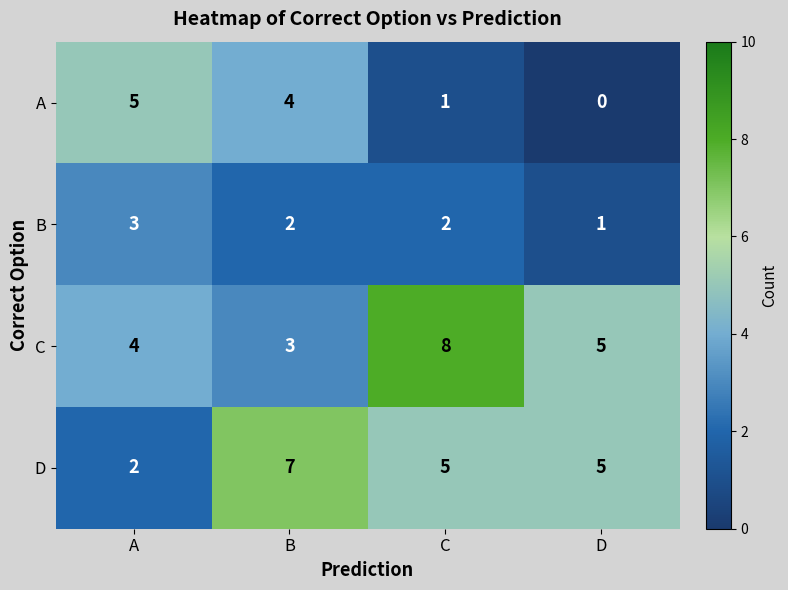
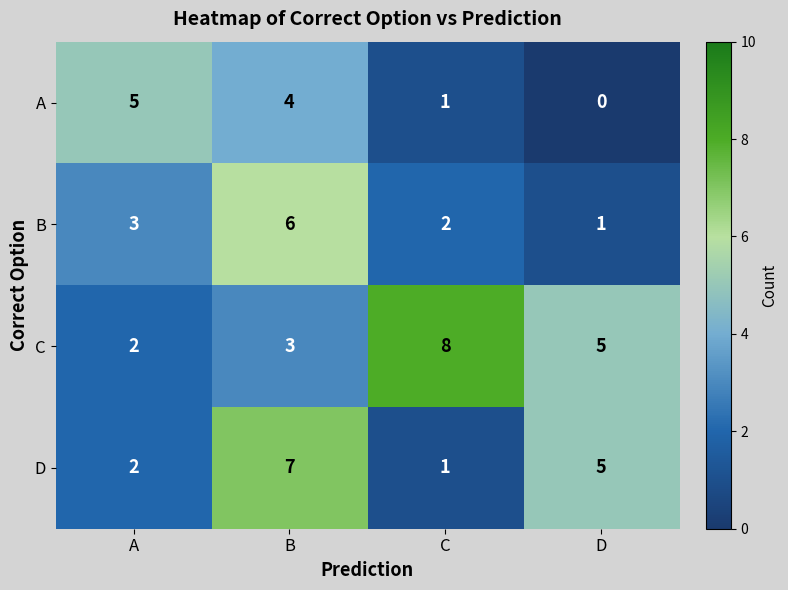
  {
    "A": {
      "A": 5,
      "B": 4,
      "C": 1,
      "D": 0
    },
    "B": {
      "A": 3,
-     "B": 2,
+     "B": 6,
      "C": 2,
      "D": 1
    },
    "C": {
-     "A": 4,
+     "A": 2,
      "B": 3,
      "C": 8,
      "D": 5
    },
    "D": {
      "A": 2,
      "B": 7,
-     "C": 5,
+     "C": 1,
      "D": 5
    }
  }
